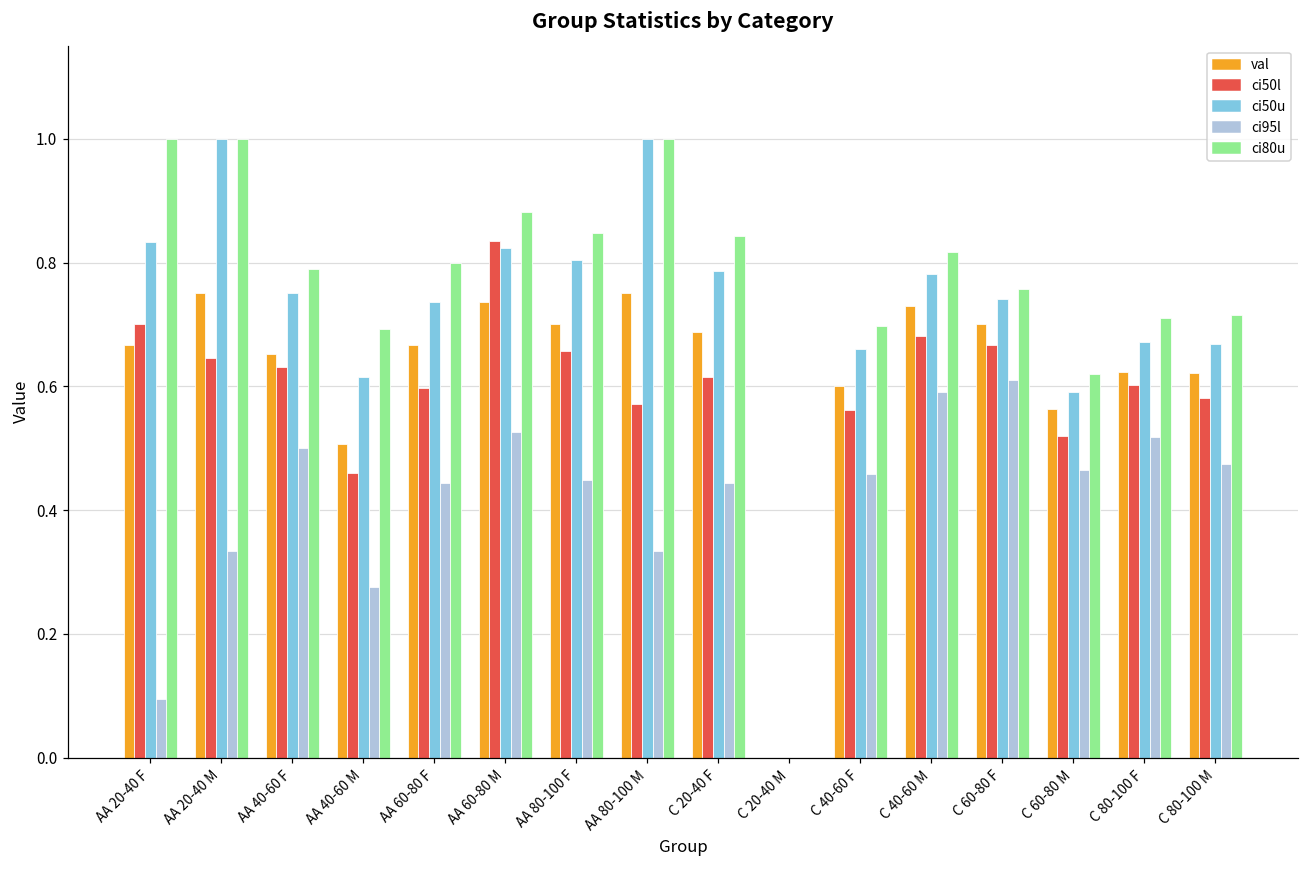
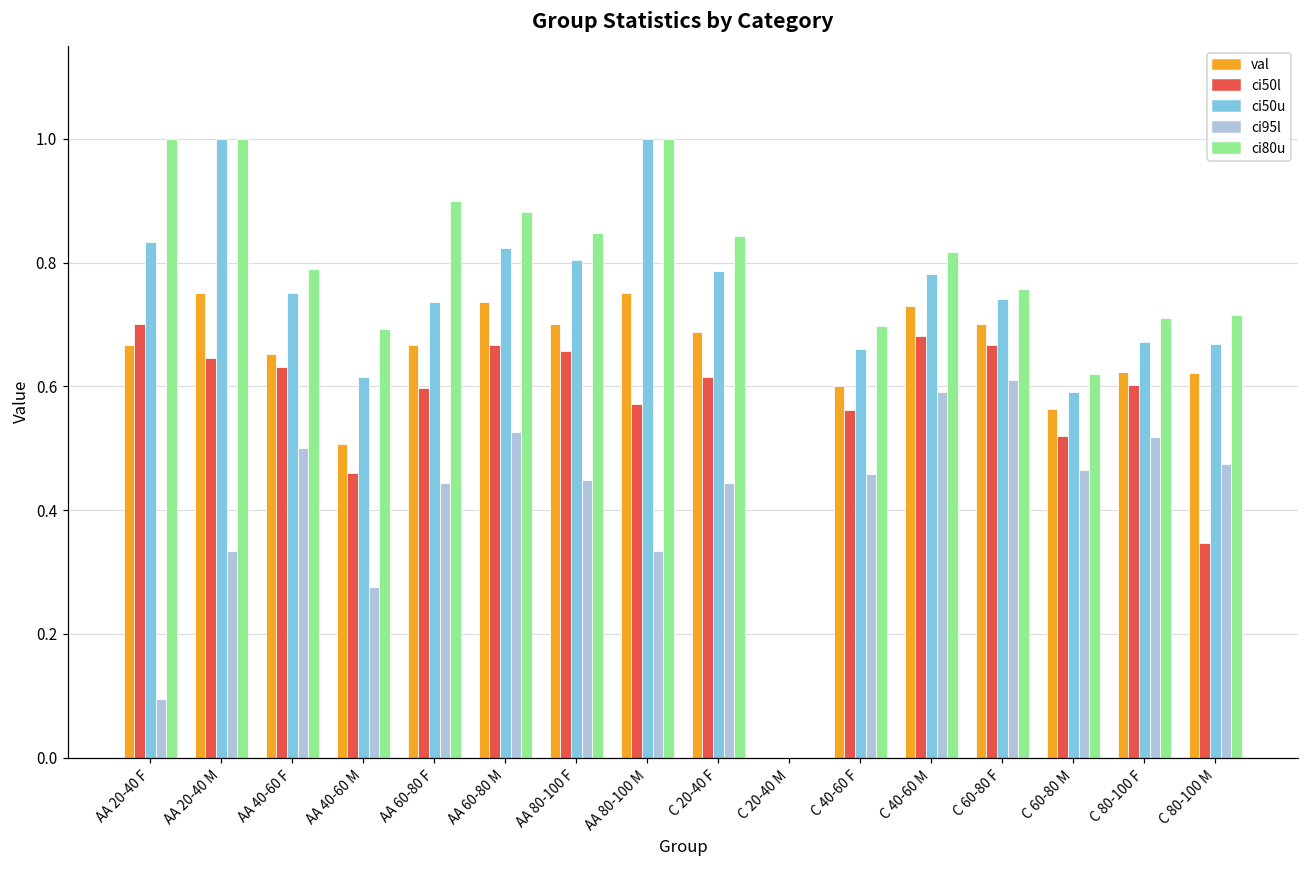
  {
    "val": {
      "AA 20-40 F": 0.67,
      "AA 20-40 M": 0.75,
      "AA 40-60 F": 0.65,
      "AA 40-60 M": 0.51,
      "AA 60-80 F": 0.67,
      "AA 60-80 M": 0.74,
      "AA 80-100 F": 0.70,
      "AA 80-100 M": 0.75,
      "C 20-40 F": 0.69,
      "C 20-40 M": 0.00,
      "C 40-60 F": 0.60,
      "C 40-60 M": 0.73,
      "C 60-80 F": 0.70,
      "C 60-80 M": 0.56,
      "C 80-100 F": 0.62,
      "C 80-100 M": 0.62
    },
    "ci50l": {
      "AA 20-40 F": 0.70,
      "AA 20-40 M": 0.65,
      "AA 40-60 F": 0.63,
      "AA 40-60 M": 0.46,
      "AA 60-80 F": 0.60,
-     "AA 60-80 M": 0.84,
+     "AA 60-80 M": 0.67,
      "AA 80-100 F": 0.66,
      "AA 80-100 M": 0.57,
      "C 20-40 F": 0.62,
      "C 20-40 M": 0.00,
      "C 40-60 F": 0.56,
      "C 40-60 M": 0.68,
      "C 60-80 F": 0.67,
      "C 60-80 M": 0.52,
      "C 80-100 F": 0.60,
-     "C 80-100 M": 0.58
+     "C 80-100 M": 0.35
    },
    "ci80u": {
      "AA 20-40 F": 1.0,
      "AA 20-40 M": 1.0,
      "AA 40-60 F": 0.79,
      "AA 40-60 M": 0.69,
-     "AA 60-80 F": 0.8,
+     "AA 60-80 F": 0.9,
      "AA 60-80 M": 0.88,
      "AA 80-100 F": 0.85,
      "AA 80-100 M": 1.0,
      "C 20-40 F": 0.84,
      "C 20-40 M": 0.0,
      "C 40-60 F": 0.7,
      "C 40-60 M": 0.82,
      "C 60-80 F": 0.76,
      "C 60-80 M": 0.62,
      "C 80-100 F": 0.71,
      "C 80-100 M": 0.72
    }
  }
